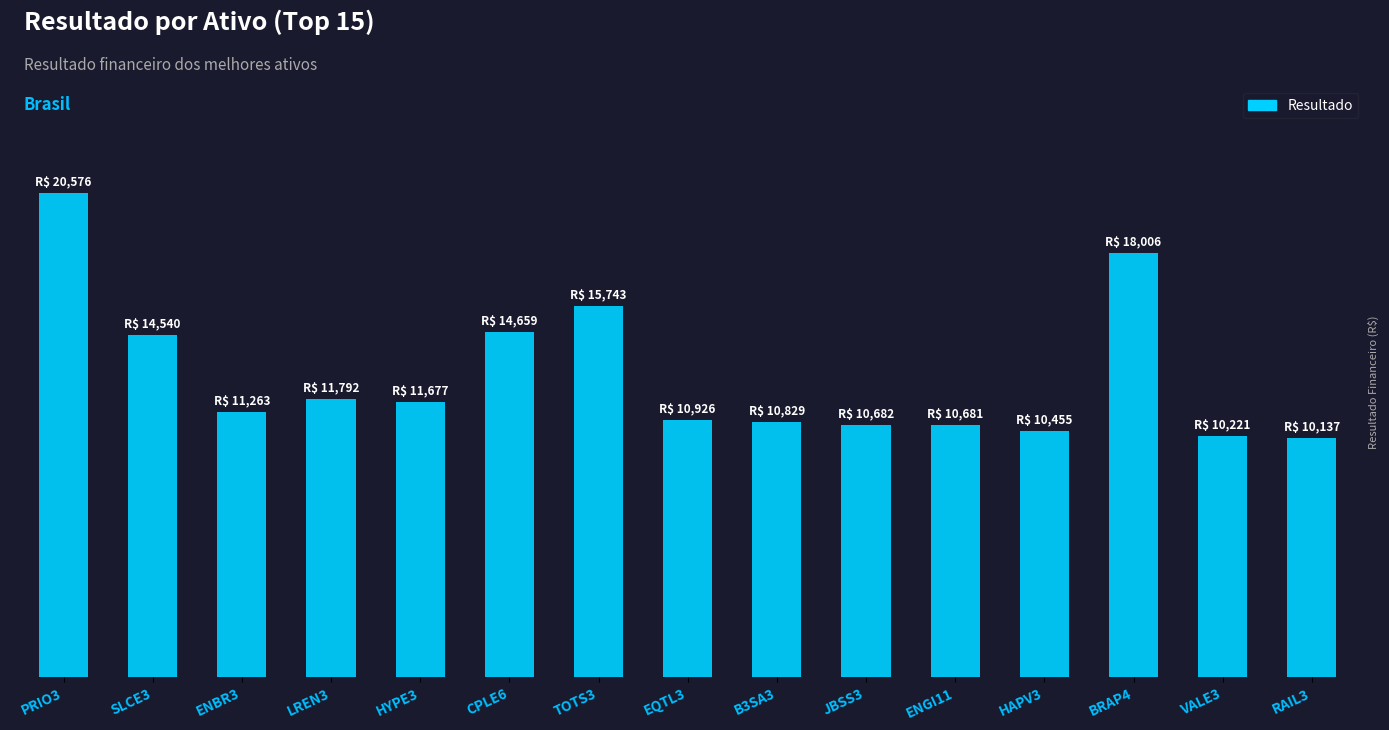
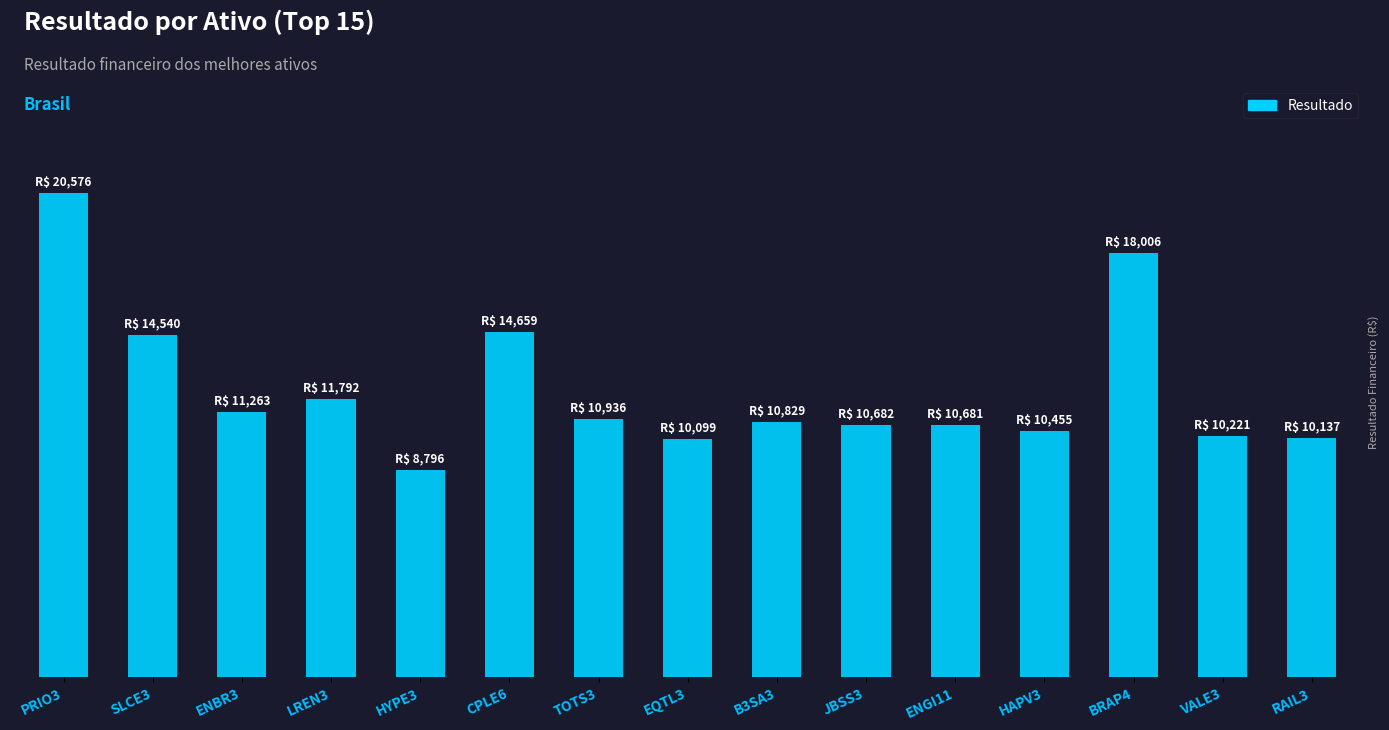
  {
    "PRIO3": "20,576",
    "SLCE3": "14,540",
    "ENBR3": "11,263",
    "LREN3": "11,792",
-   "HYPE3": "11,677",
+   "HYPE3": "8,796",
    "CPLE6": "14,659",
-   "TOTS3": "15,743",
-   "EQTL3": "10,926",
+   "TOTS3": "10,936",
+   "EQTL3": "10,099",
    "B3SA3": "10,829",
    "JBSS3": "10,682",
    "ENGI11": "10,681",
    "HAPV3": "10,455",
    "BRAP4": "18,006",
    "VALE3": "10,221",
    "RAIL3": "10,137"
  }
